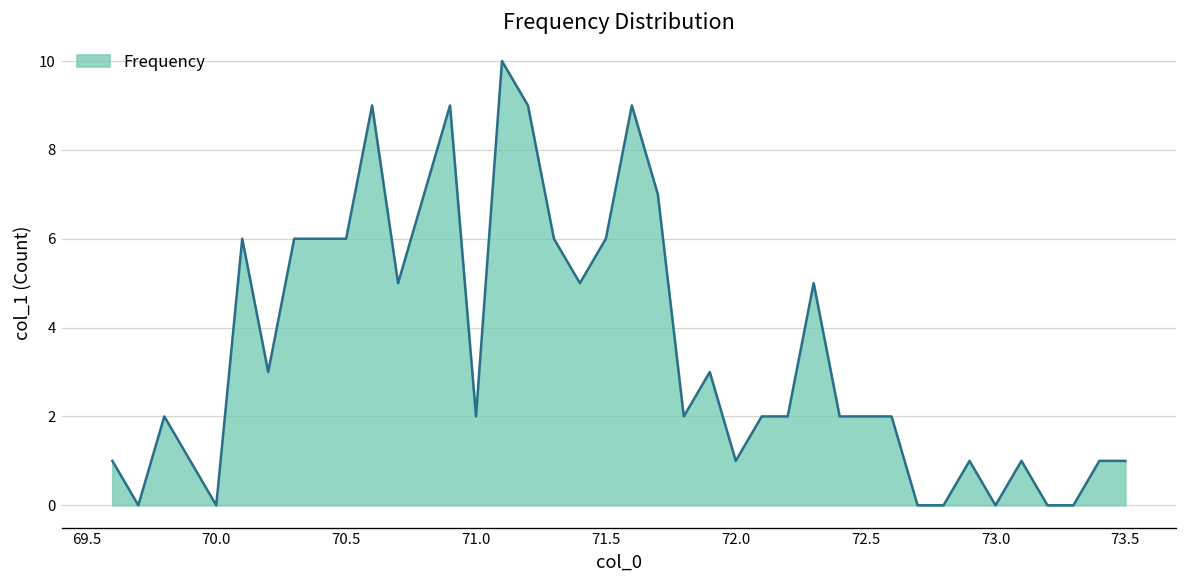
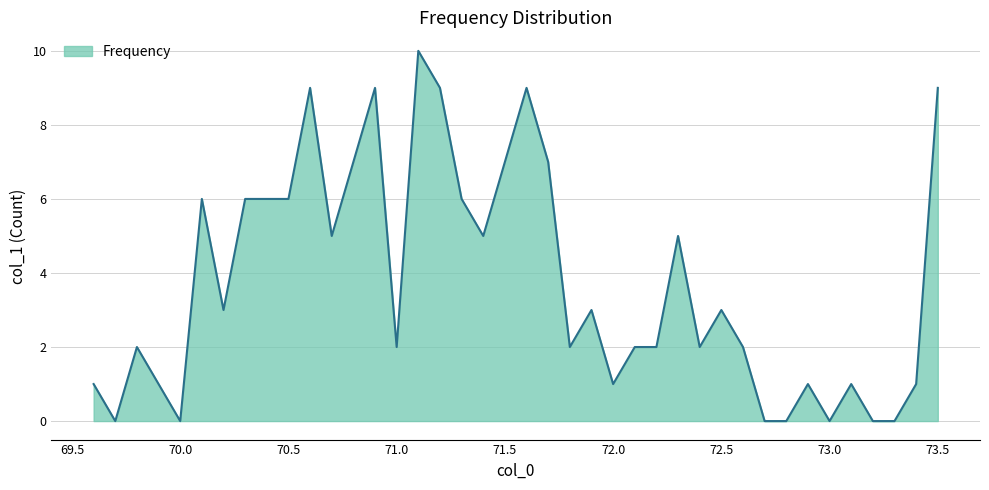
  {
    "70.0": 0,
    "70.5": 6,
    "71.0": 2,
-   "71.5": 6,
+   "71.5": 7,
    "72.0": 1,
-   "72.5": 2,
+   "72.5": 3,
    "73.0": 0,
-   "73.5": 1
+   "73.5": 9
  }
